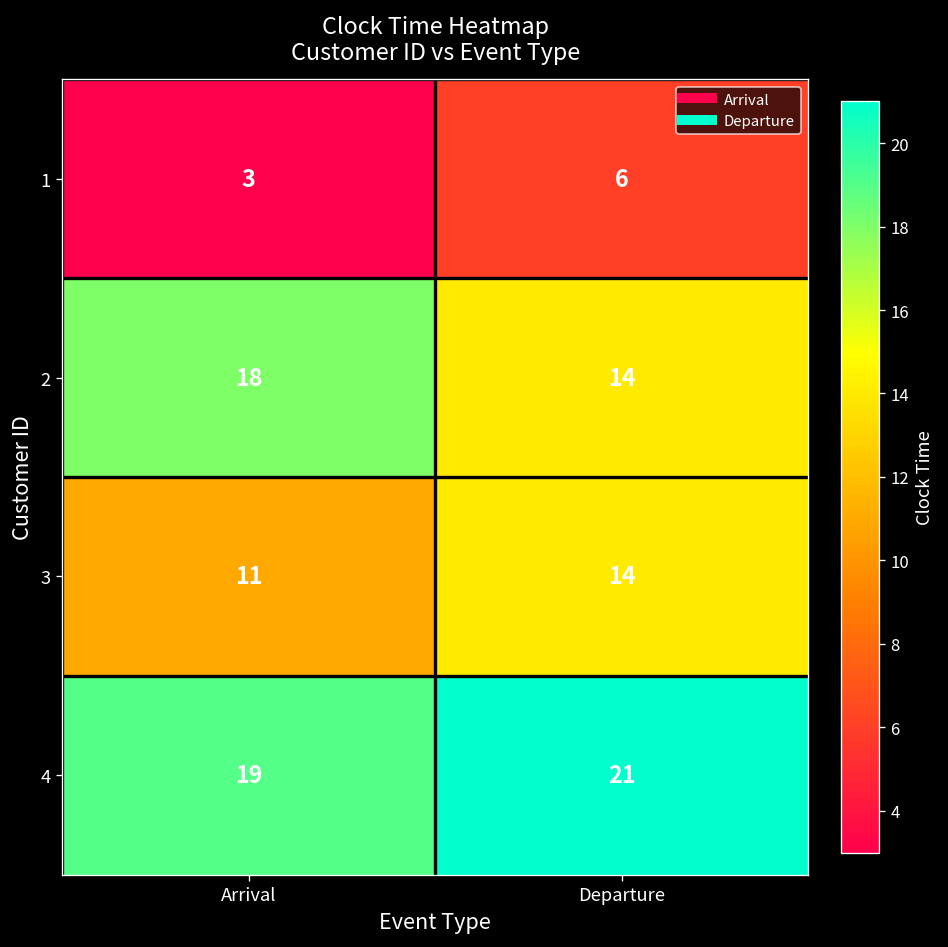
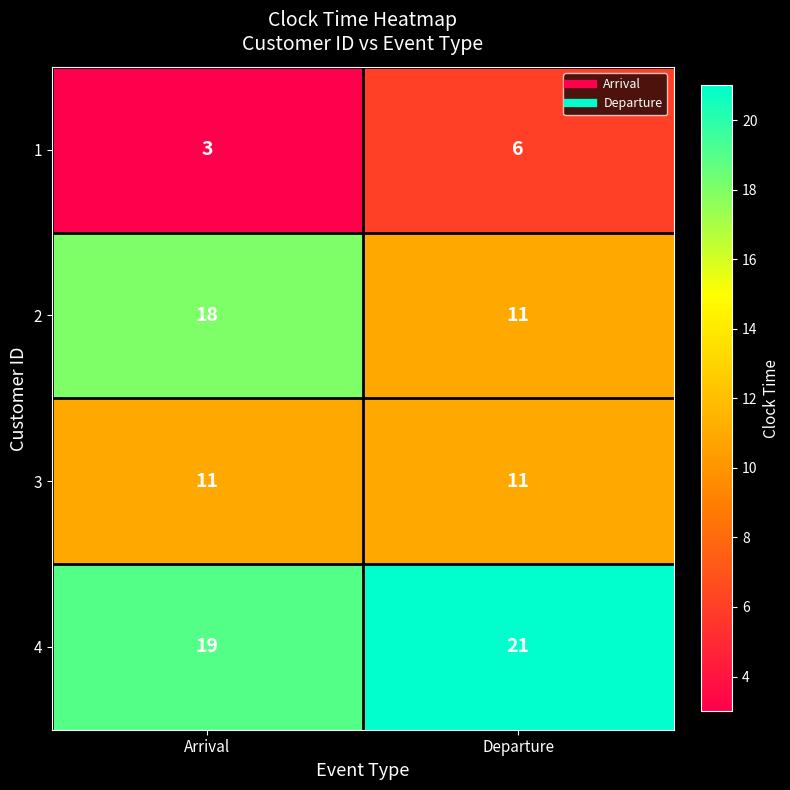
  {
    "1": {
      "Arrival": 3,
      "Departure": 6
    },
    "2": {
      "Arrival": 18,
-     "Departure": 14
+     "Departure": 11
    },
    "3": {
      "Arrival": 11,
-     "Departure": 14
+     "Departure": 11
    },
    "4": {
      "Arrival": 19,
      "Departure": 21
    }
  }
